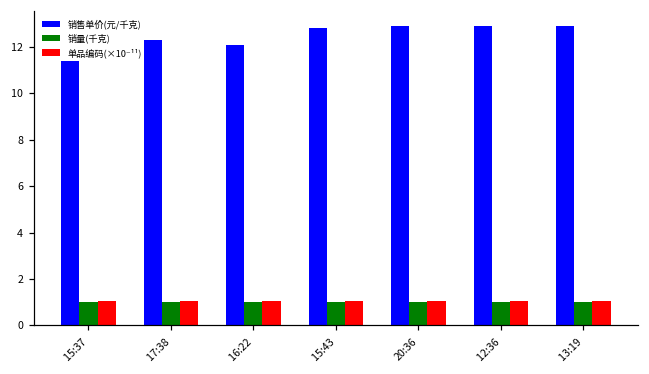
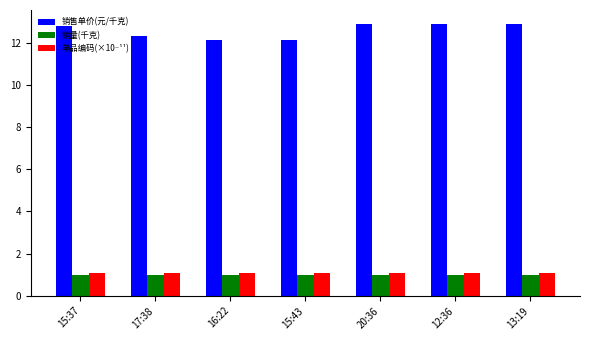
  {
    "销售单价(元/千克)": {
-     "15:37": 11.4,
+     "15:37": 12.8,
      "17:38": 12.3,
      "16:22": 12.1,
-     "15:43": 12.8,
+     "15:43": 12.1,
      "20:36": 12.9,
      "12:36": 12.9,
      "13:19": 12.9
    },
    "销量(千克)": {
      "15:37": 1.0,
      "17:38": 1.0,
      "16:22": 1.0,
      "15:43": 1.0,
      "20:36": 1.0,
      "12:36": 1.0,
      "13:19": 1.0
    },
    "单品编码(×10⁻¹¹)": {
      "15:37": 1.1,
      "17:38": 1.1,
      "16:22": 1.1,
      "15:43": 1.1,
      "20:36": 1.1,
      "12:36": 1.1,
      "13:19": 1.1
    }
  }
